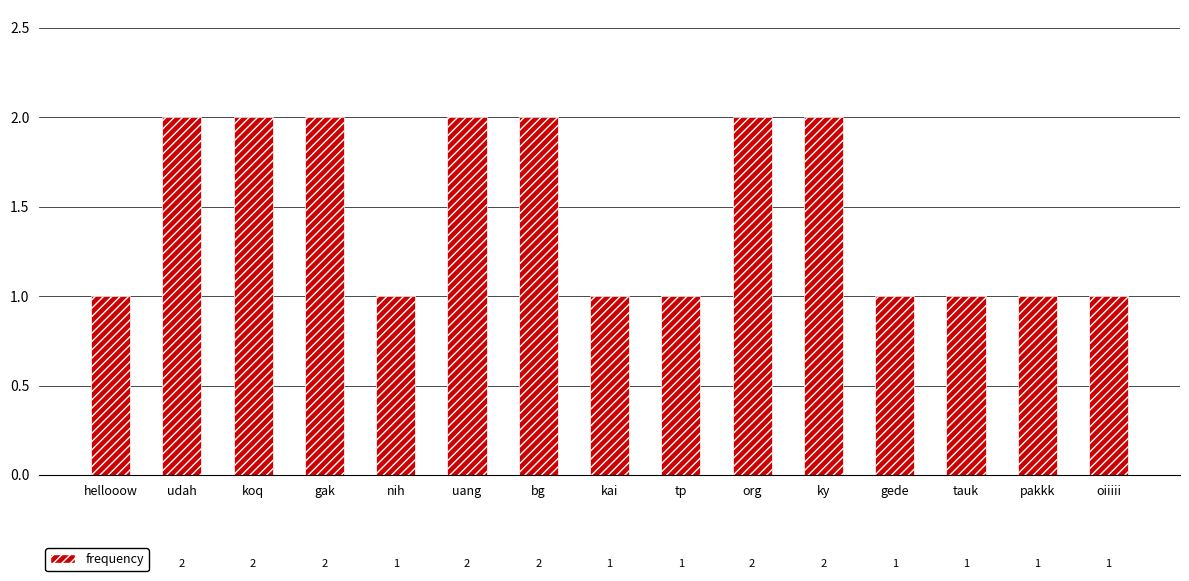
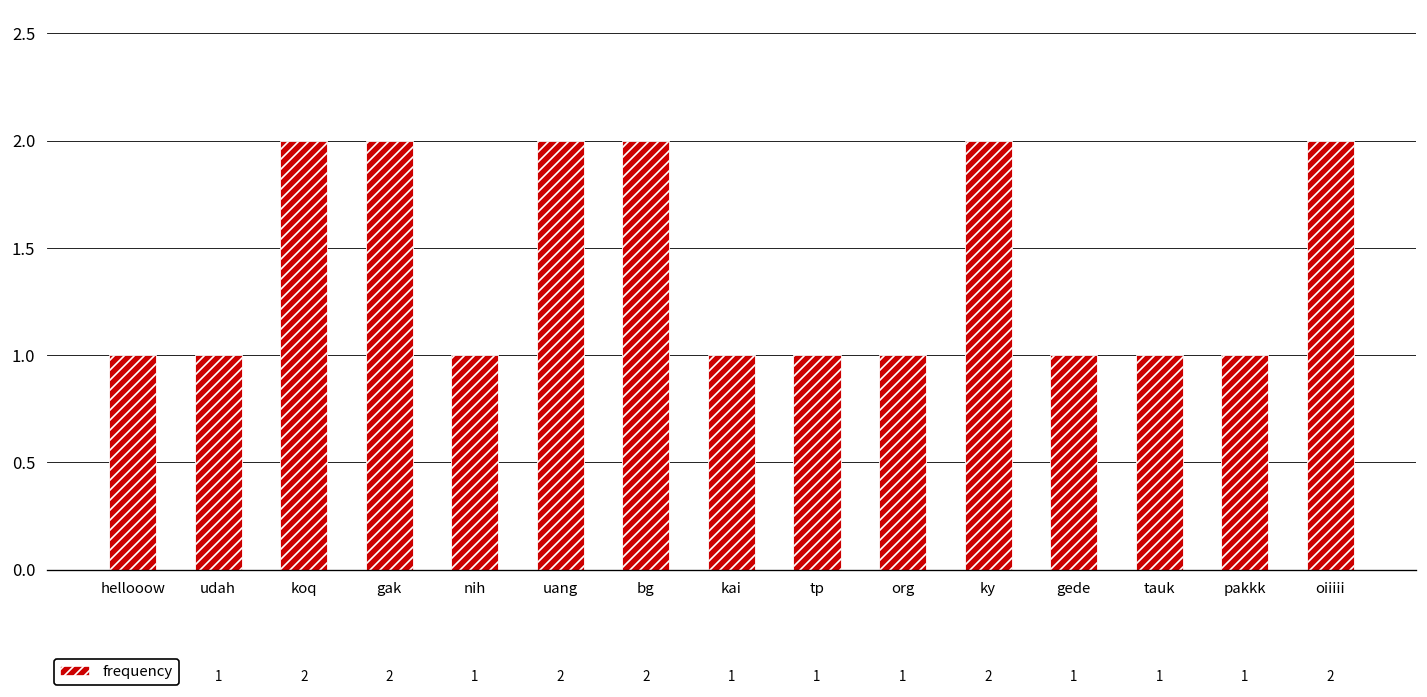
  {
-   "udah": 2,
-   "org": 2,
-   "oiiiii": 1
+   "udah": 1,
+   "org": 1,
+   "oiiiii": 2
  }
